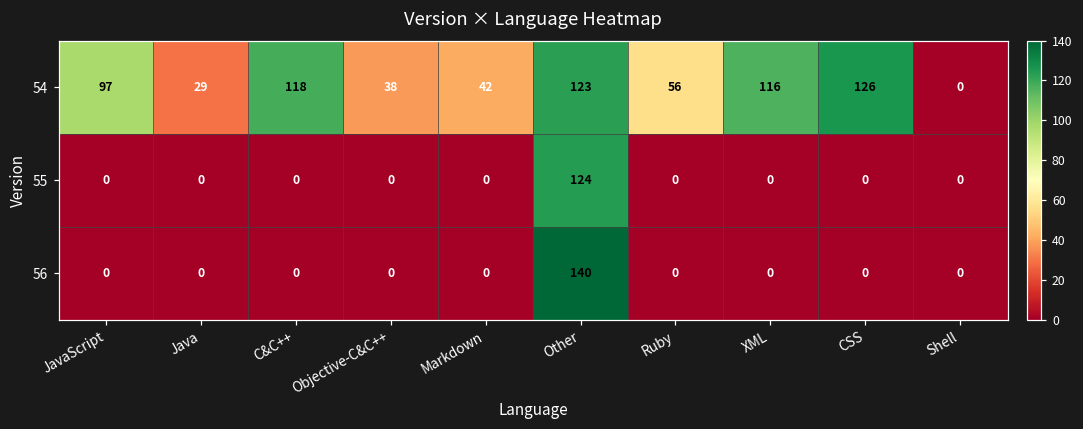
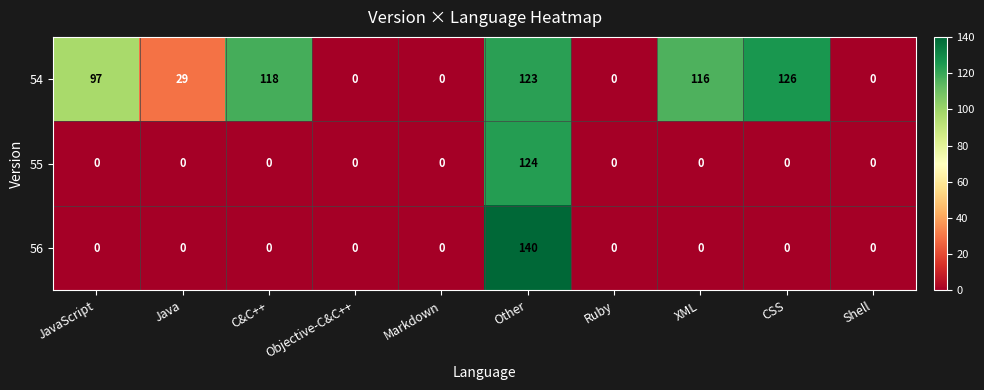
  {
    "54": {
      "JavaScript": 97,
      "Java": 29,
      "C&C++": 118,
-     "Objective-C&C++": 38,
-     "Markdown": 42,
+     "Objective-C&C++": 0,
+     "Markdown": 0,
      "Other": 123,
-     "Ruby": 56,
+     "Ruby": 0,
      "XML": 116,
      "CSS": 126,
      "Shell": 0
    },
    "55": {
      "JavaScript": 0,
      "Java": 0,
      "C&C++": 0,
      "Objective-C&C++": 0,
      "Markdown": 0,
      "Other": 124,
      "Ruby": 0,
      "XML": 0,
      "CSS": 0,
      "Shell": 0
    },
    "56": {
      "JavaScript": 0,
      "Java": 0,
      "C&C++": 0,
      "Objective-C&C++": 0,
      "Markdown": 0,
      "Other": 140,
      "Ruby": 0,
      "XML": 0,
      "CSS": 0,
      "Shell": 0
    }
  }
